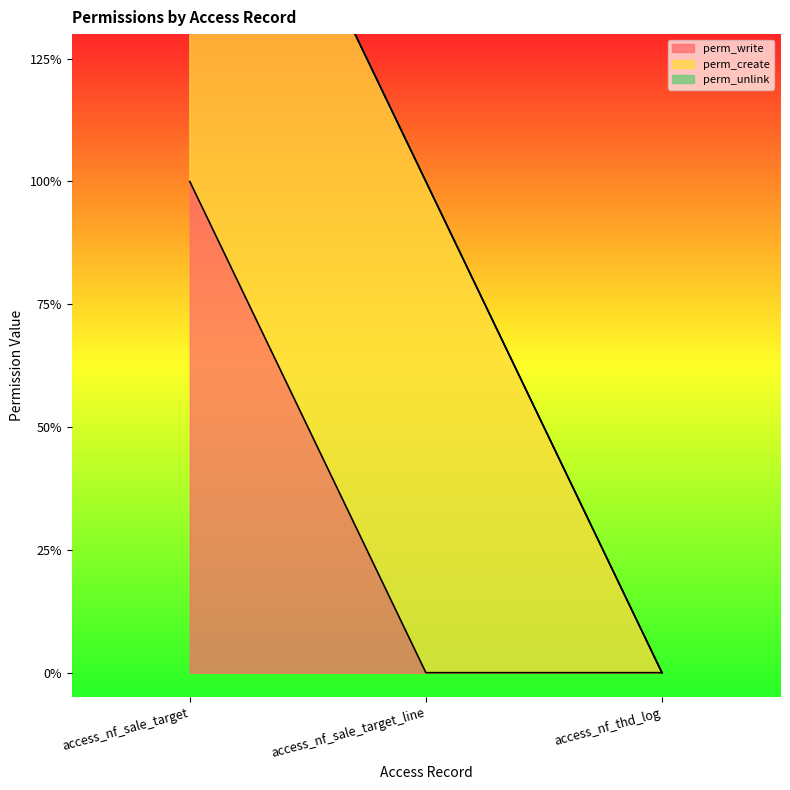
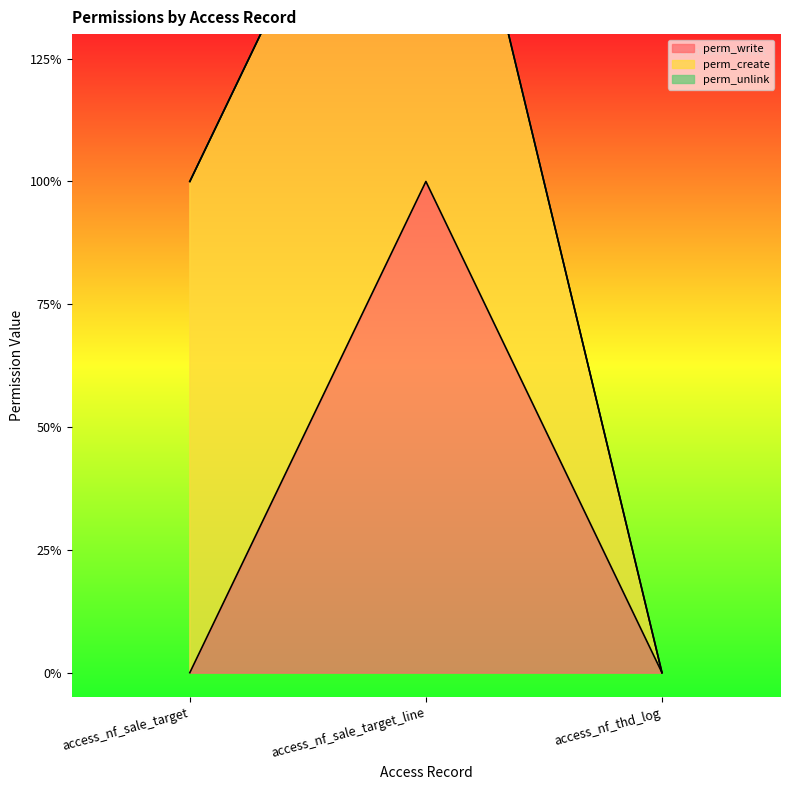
  {
    "perm_write": {
-     "access_nf_sale_target": "100%",
-     "access_nf_sale_target_line": "0%"
+     "access_nf_sale_target": "0%",
+     "access_nf_sale_target_line": "100%"
    }
  }
